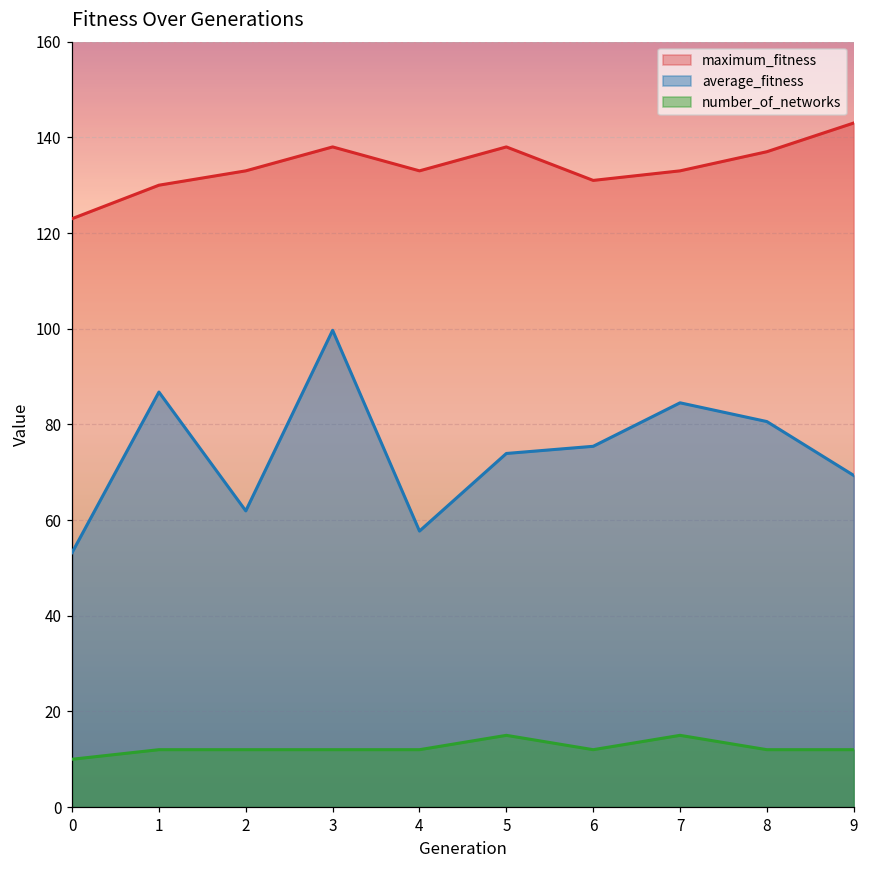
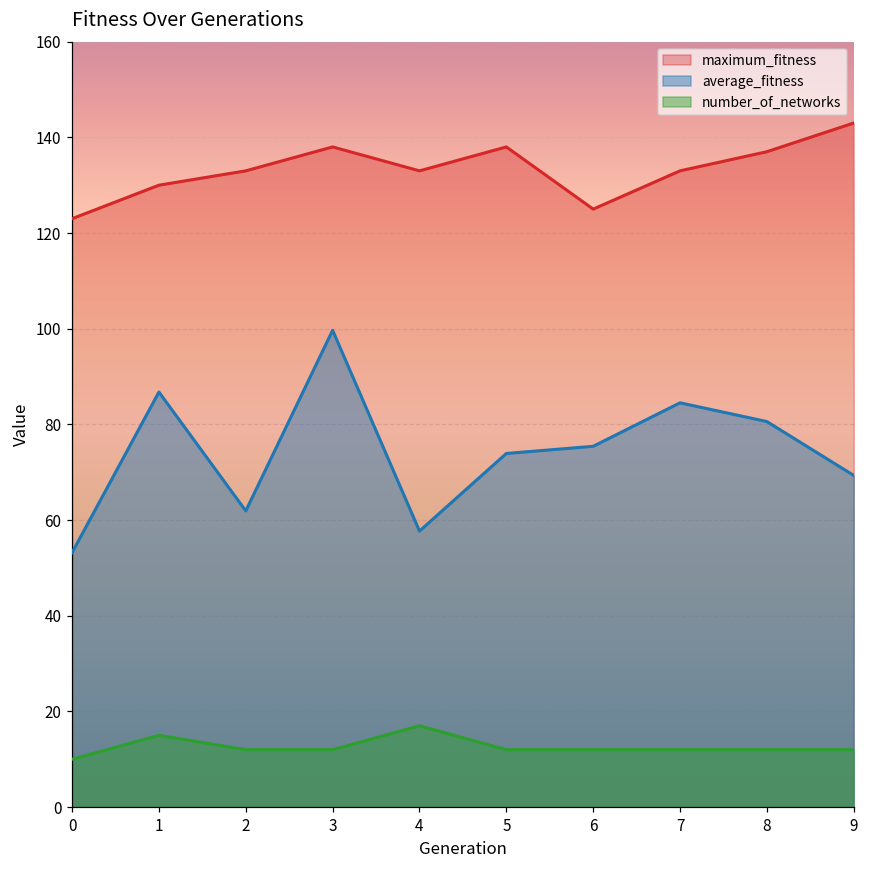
  {
    "maximum_fitness": {
      "0": 123,
      "1": 130,
      "2": 133,
      "3": 138,
      "4": 133,
      "5": 138,
-     "6": 131,
+     "6": 125,
      "7": 133,
      "8": 137,
      "9": 143
    },
    "average_fitness": {
      "0": 53,
      "1": 87,
      "2": 62,
      "3": 100,
      "4": 58,
      "5": 74,
      "6": 75,
      "7": 85,
      "8": 81,
      "9": 69
    },
    "number_of_networks": {
      "0": 10,
-     "1": 12,
+     "1": 15,
      "2": 12,
      "3": 12,
-     "4": 12,
-     "5": 15,
+     "4": 17,
+     "5": 12,
      "6": 12,
-     "7": 15,
+     "7": 12,
      "8": 12,
      "9": 12
    }
  }
